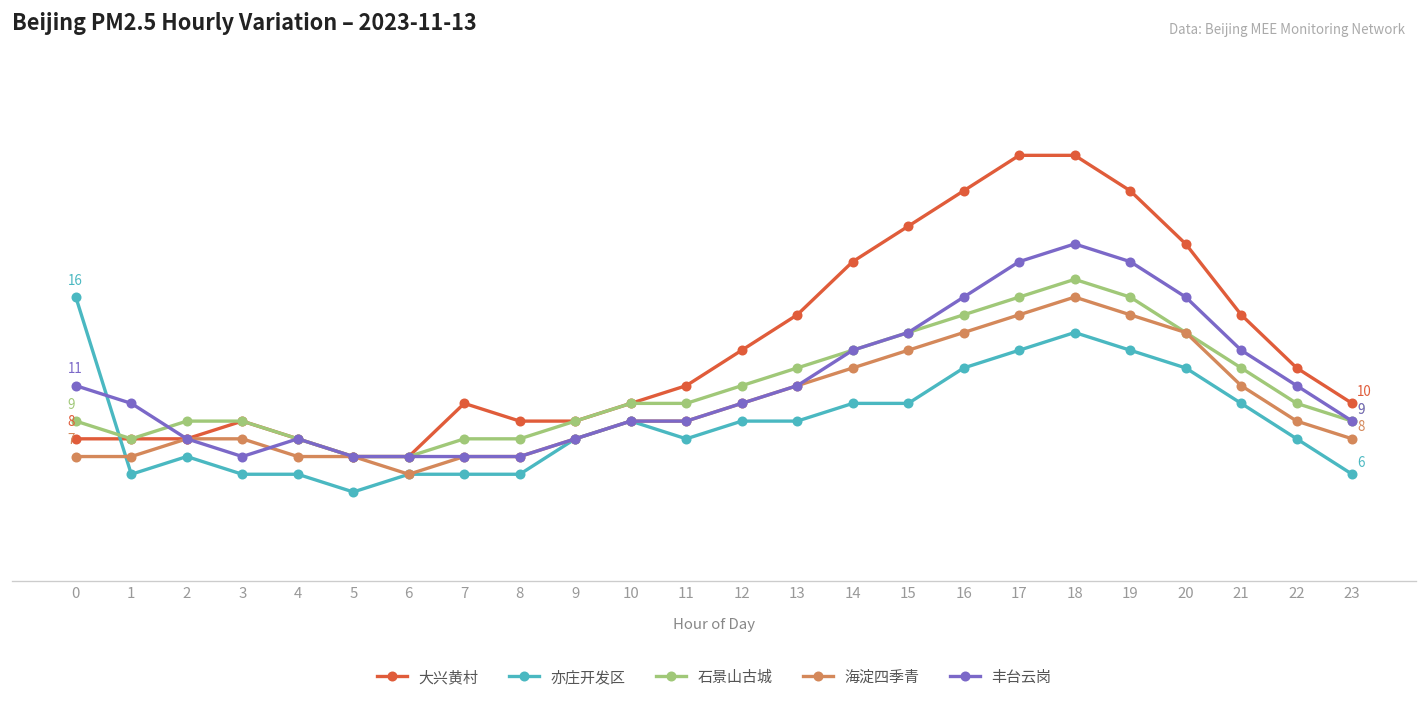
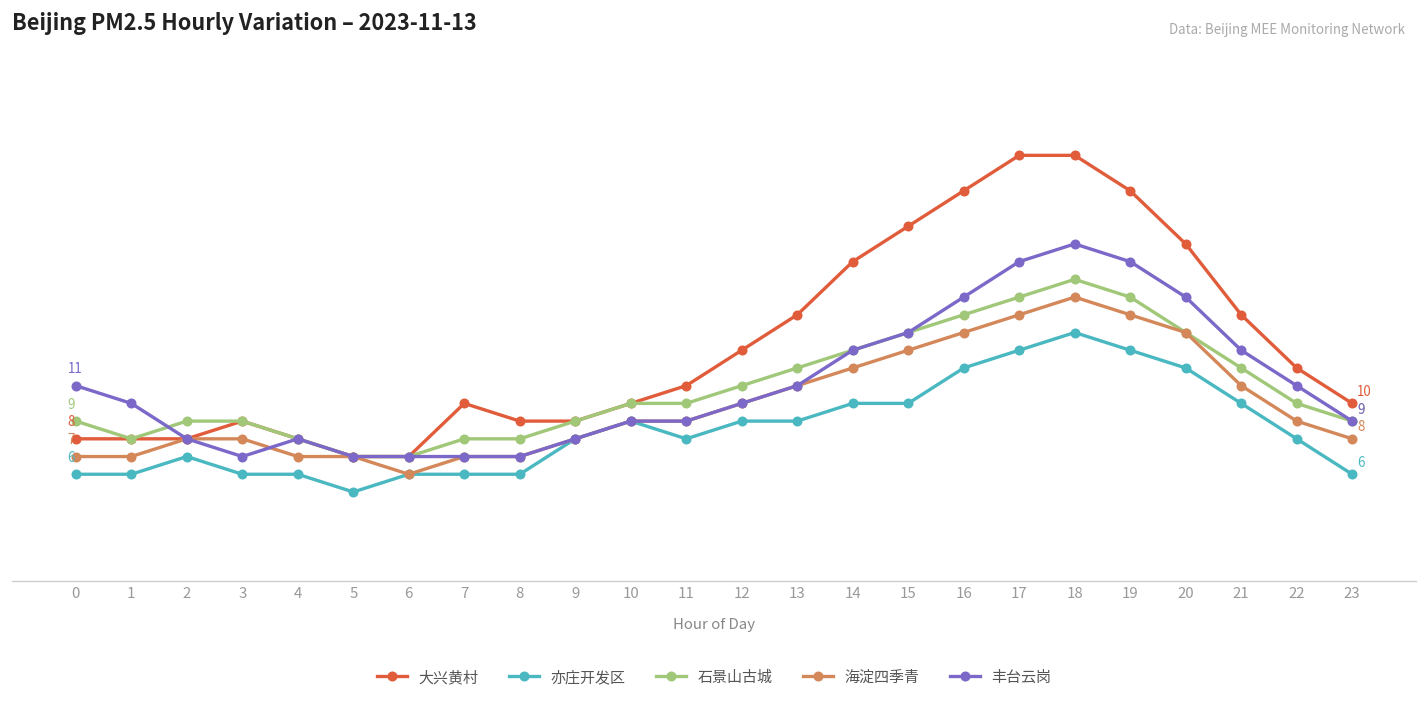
  {
    "亦庄开发区": {
-     "0": 16,
+     "0": 6,
      "23": 6
    },
    "石景山古城": {
      "0": 9
    },
    "丰台云岗": {
      "0": 11
    }
  }
